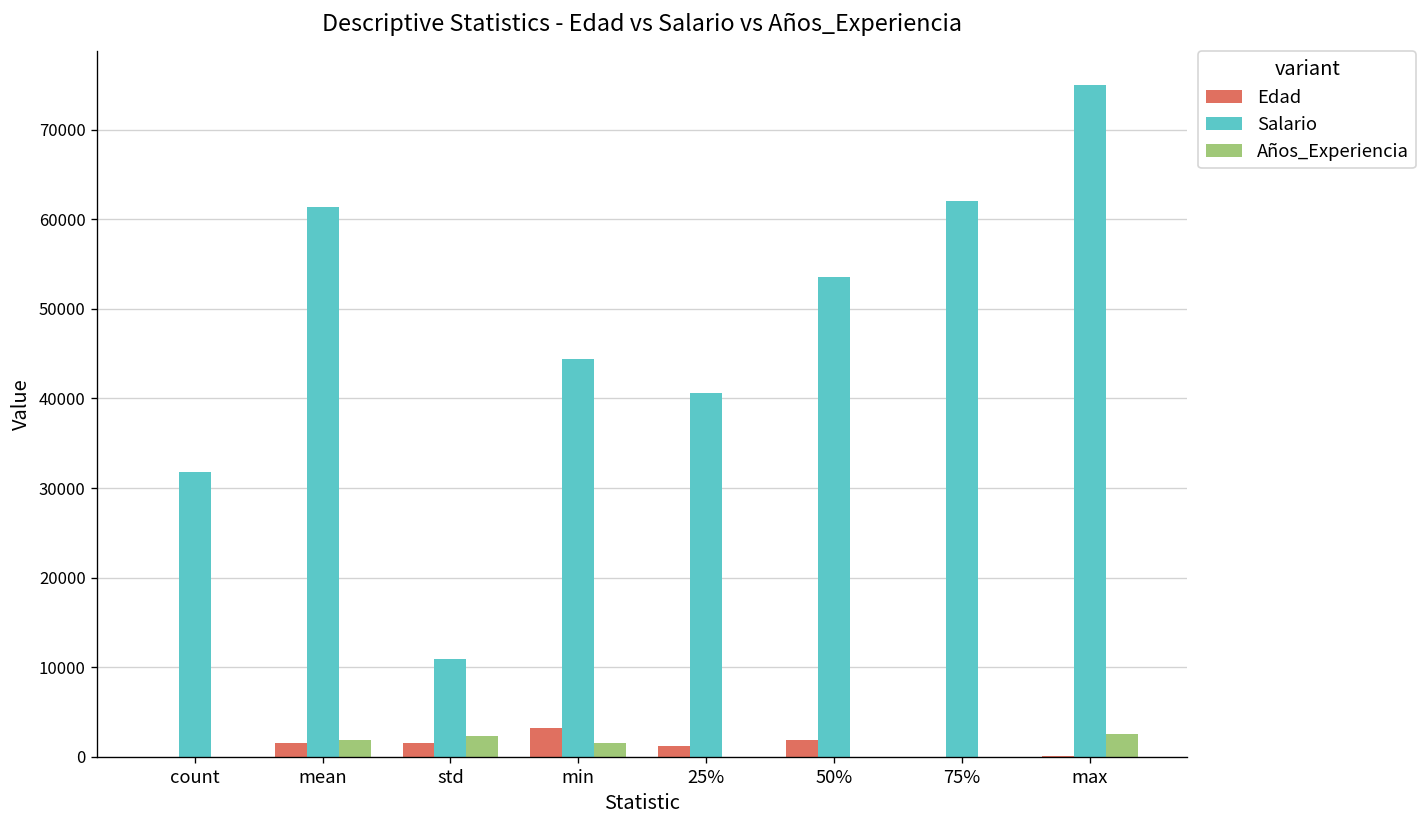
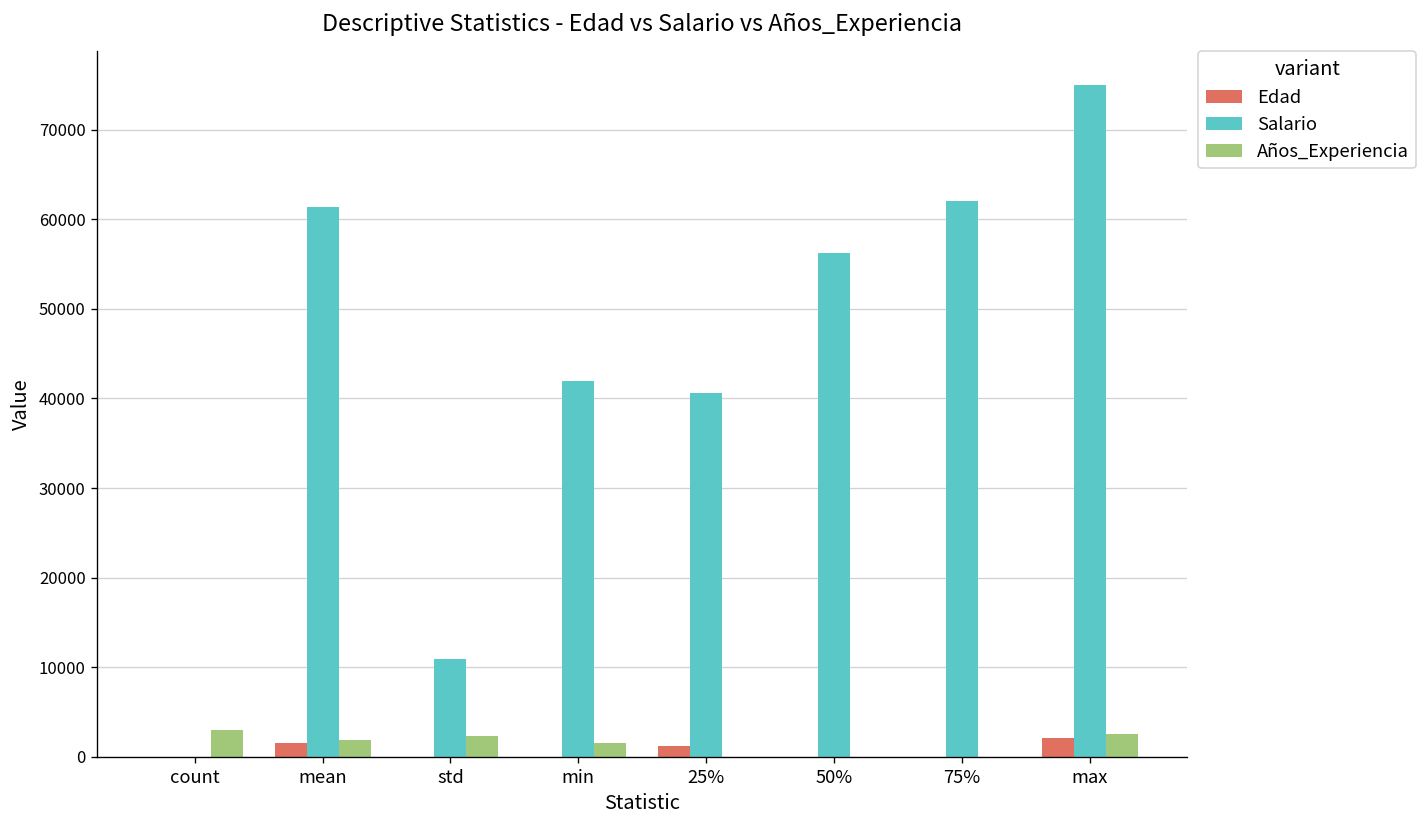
  {
    "Edad": {
      "mean": 2000,
-     "std": 2000,
-     "min": 3000,
+     "std": 0,
+     "min": 0,
      "25%": 1000,
-     "50%": 2000,
-     "max": 0
+     "50%": 0,
+     "max": 2000
    },
    "Salario": {
-     "count": 32000,
+     "count": 0,
      "mean": 61000,
      "std": 11000,
-     "min": 44000,
+     "min": 42000,
      "25%": 41000,
-     "50%": 54000,
+     "50%": 56000,
      "75%": 62000,
      "max": 75000
    },
    "Años_Experiencia": {
-     "count": 0,
+     "count": 3000,
      "mean": 2000,
      "std": 2000,
      "min": 2000,
      "max": 3000
    }
  }
